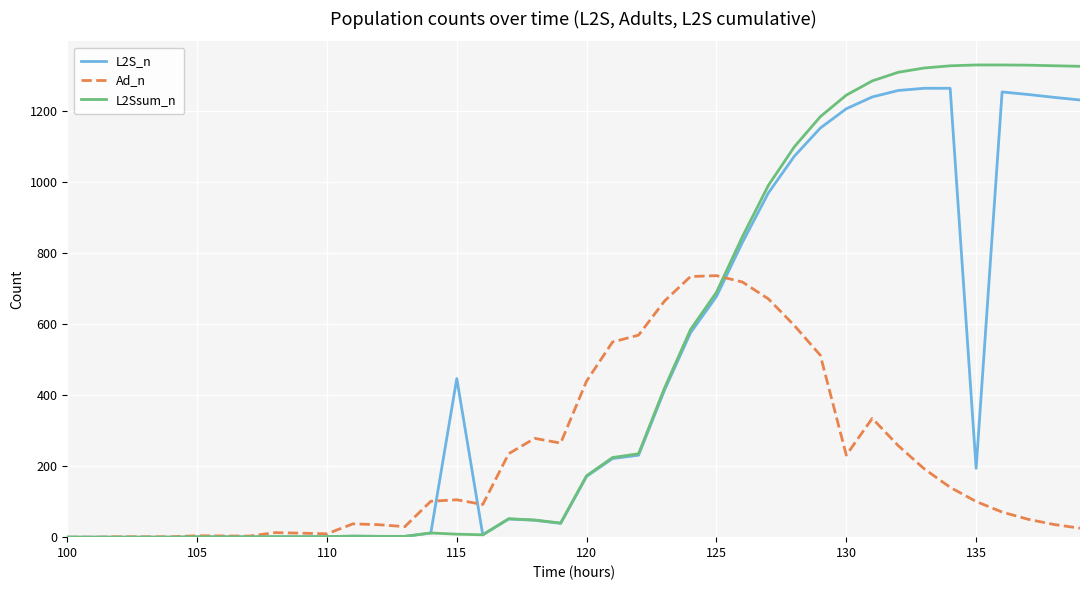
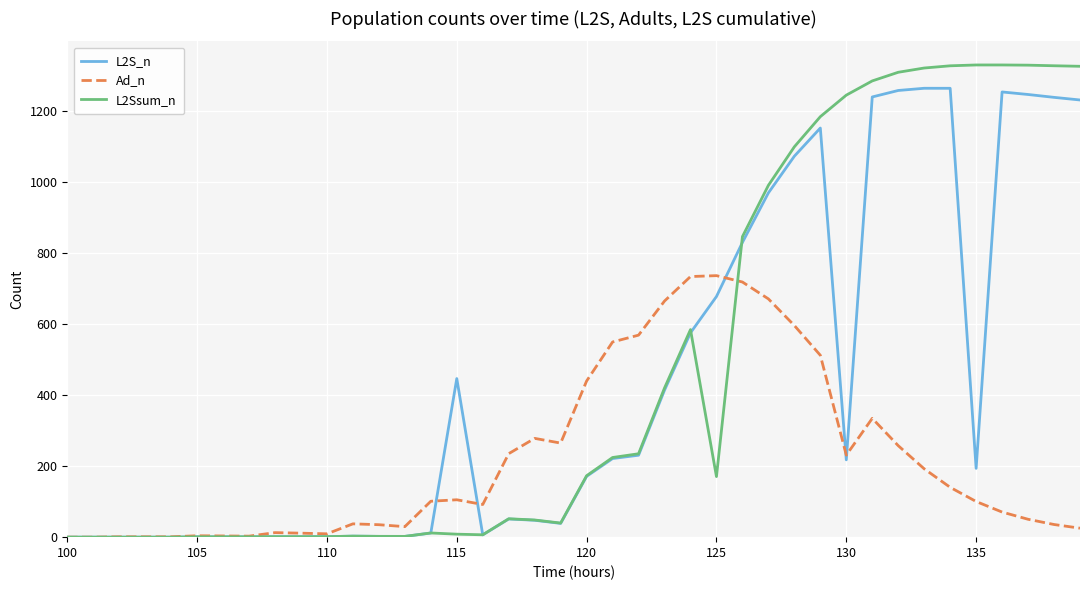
  {
    "L2S_n": {
      "115": 450,
      "125": 680,
-     "130": 1210,
+     "130": 220,
      "135": 190
    },
    "Ad_n": {
      "110": 10,
      "115": 110,
      "120": 440,
      "125": 740,
      "130": 230,
      "135": 100
    },
    "L2Ssum_n": {
      "115": 10,
-     "125": 690,
+     "125": 170,
      "130": 1240,
      "135": 1330
    }
  }
